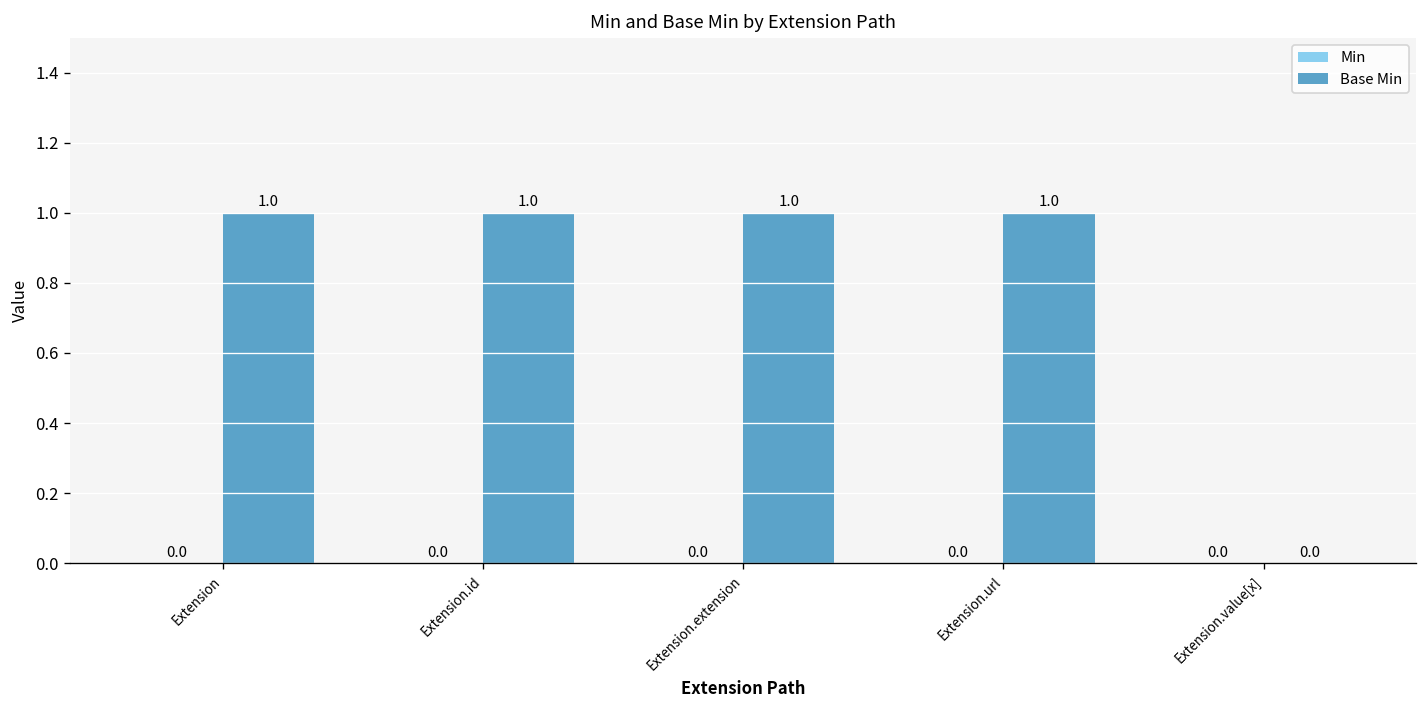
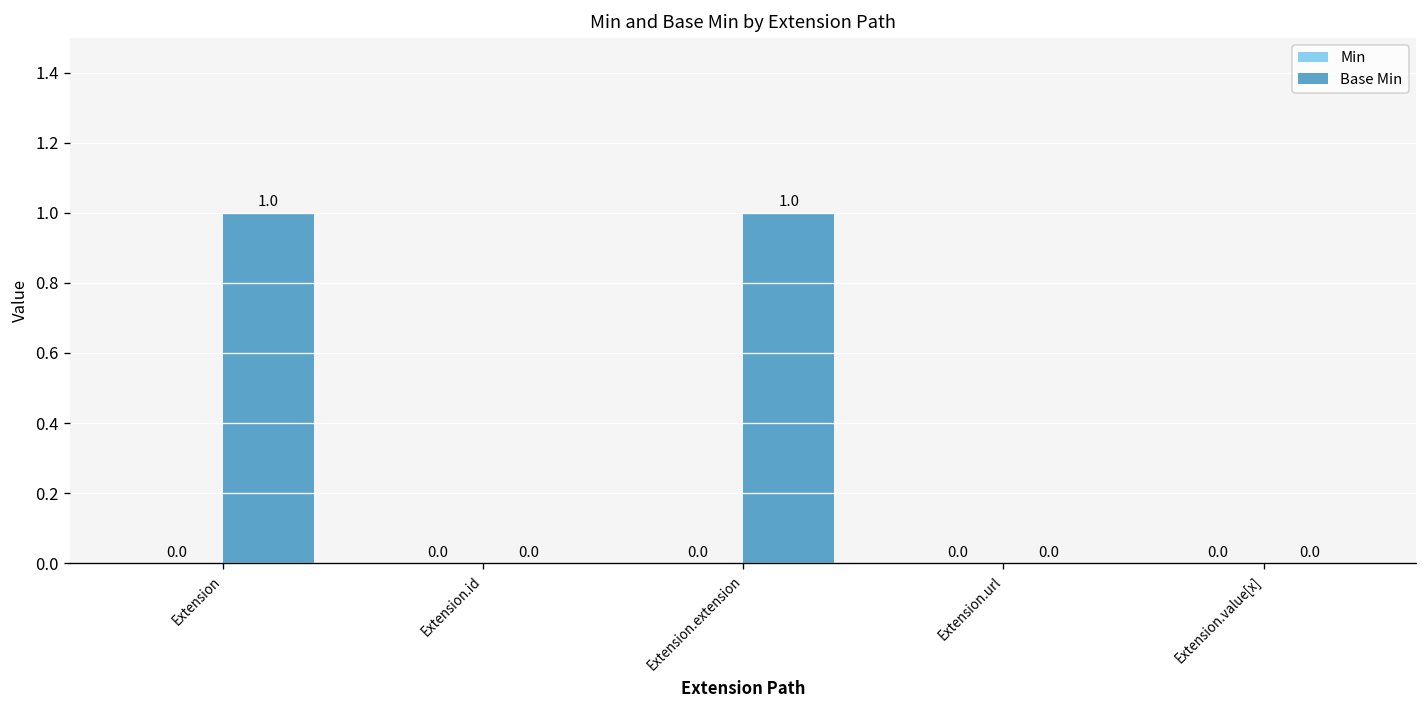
  {
    "Min": {
      "Extension": 0.0,
      "Extension.id": 0.0,
      "Extension.extension": 0.0,
      "Extension.url": 0.0,
      "Extension.value[x]": 0.0
    },
    "Base Min": {
      "Extension": 1.0,
-     "Extension.id": 1.0,
+     "Extension.id": 0.0,
      "Extension.extension": 1.0,
-     "Extension.url": 1.0,
+     "Extension.url": 0.0,
      "Extension.value[x]": 0.0
    }
  }
